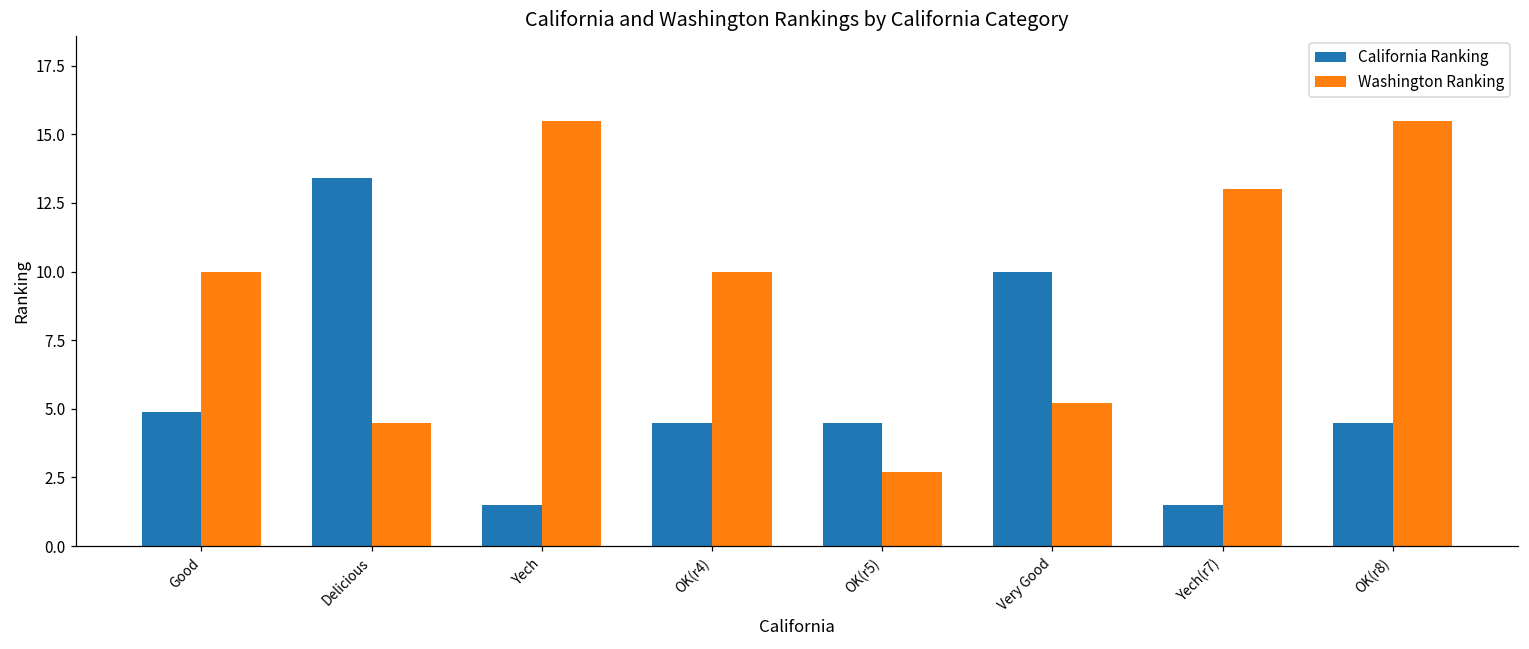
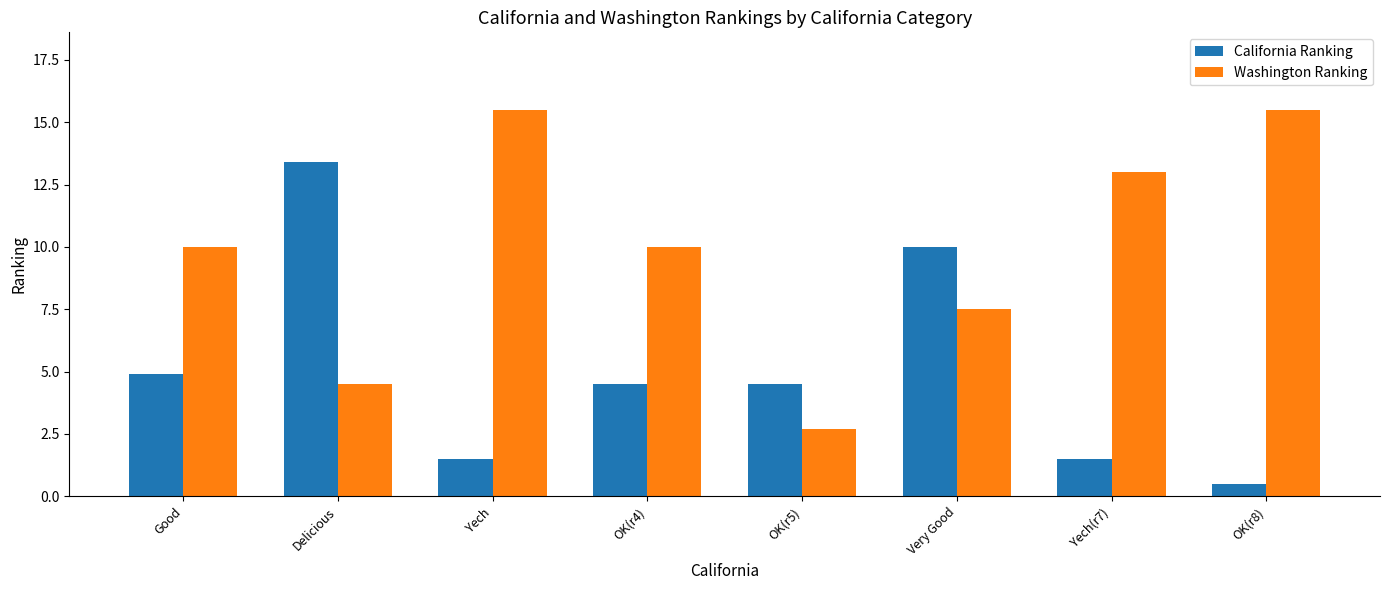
  {
    "California Ranking": {
      "Good": 4.9,
      "Delicious": 13.4,
      "Yech": 1.5,
      "OK(r4)": 4.5,
      "OK(r5)": 4.5,
      "Very Good": 10.0,
      "Yech(r7)": 1.5,
-     "OK(r8)": 4.5
+     "OK(r8)": 0.5
    },
    "Washington Ranking": {
      "Good": 10.0,
      "Delicious": 4.5,
      "Yech": 15.5,
      "OK(r4)": 10.0,
      "OK(r5)": 2.7,
-     "Very Good": 5.2,
+     "Very Good": 7.5,
      "Yech(r7)": 13.0,
      "OK(r8)": 15.5
    }
  }
